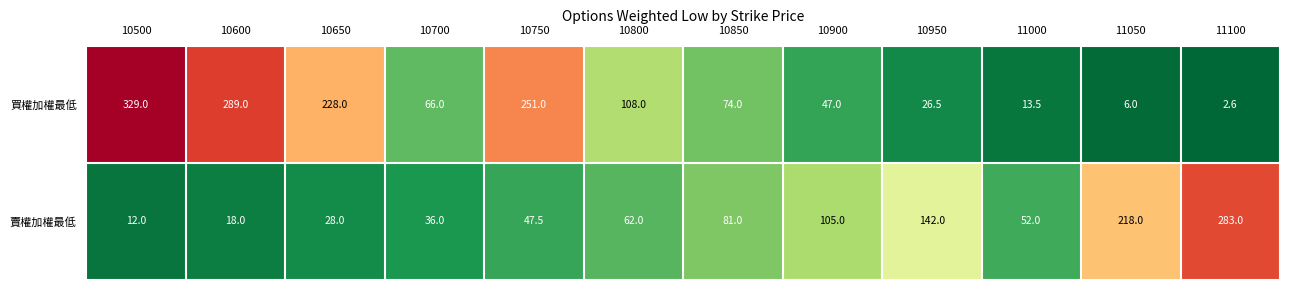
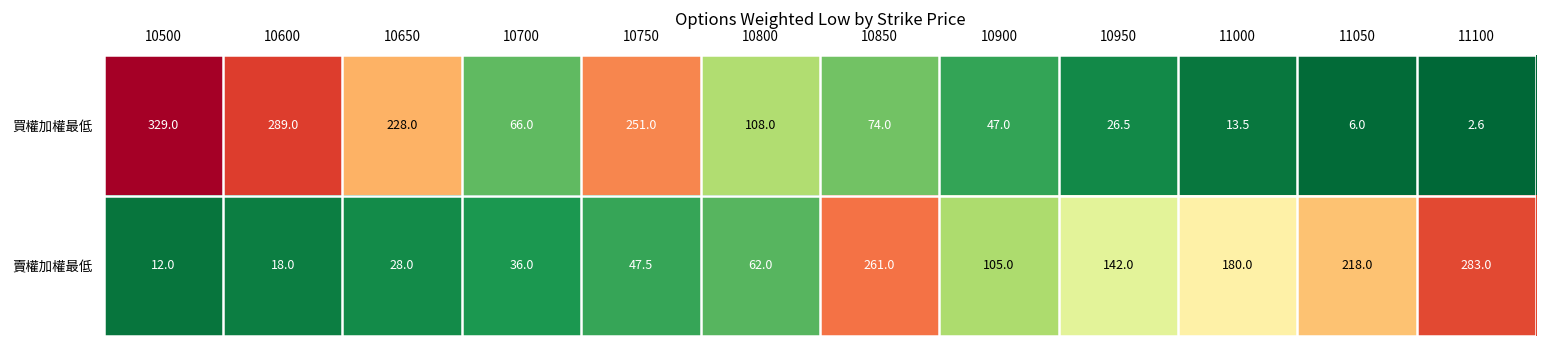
  {
    "買權加權最低": {
      "10500": 329.0,
      "10600": 289.0,
      "10650": 228.0,
      "10700": 66.0,
      "10750": 251.0,
      "10800": 108.0,
      "10850": 74.0,
      "10900": 47.0,
      "10950": 26.5,
      "11000": 13.5,
      "11050": 6.0,
      "11100": 2.6
    },
    "賣權加權最低": {
      "10500": 12.0,
      "10600": 18.0,
      "10650": 28.0,
      "10700": 36.0,
      "10750": 47.5,
      "10800": 62.0,
-     "10850": 81.0,
+     "10850": 261.0,
      "10900": 105.0,
      "10950": 142.0,
-     "11000": 52.0,
+     "11000": 180.0,
      "11050": 218.0,
      "11100": 283.0
    }
  }
